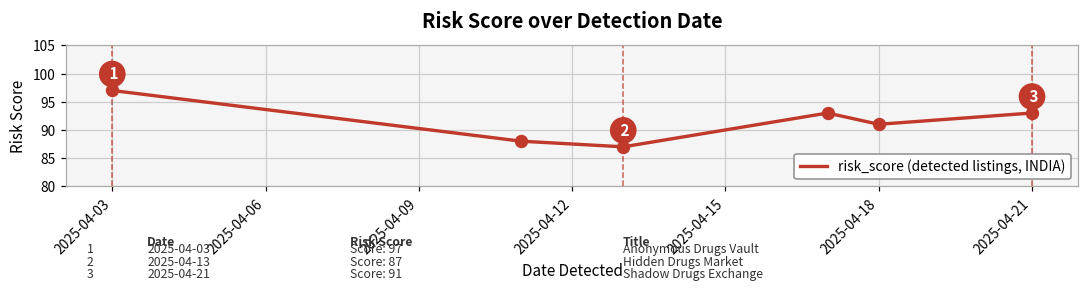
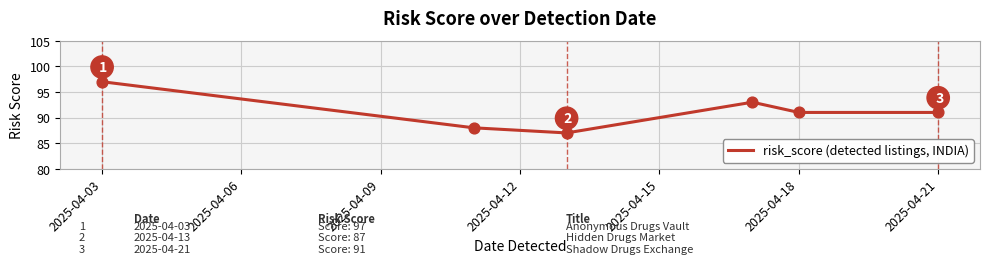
  {
    "2025-04-18": 91,
-   "2025-04-21": 93
+   "2025-04-21": 91
  }
